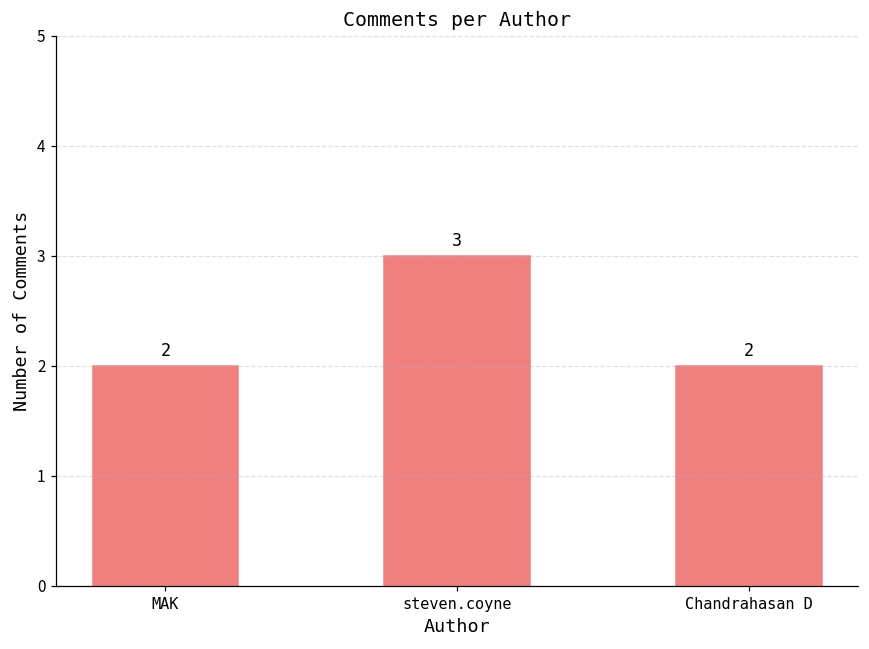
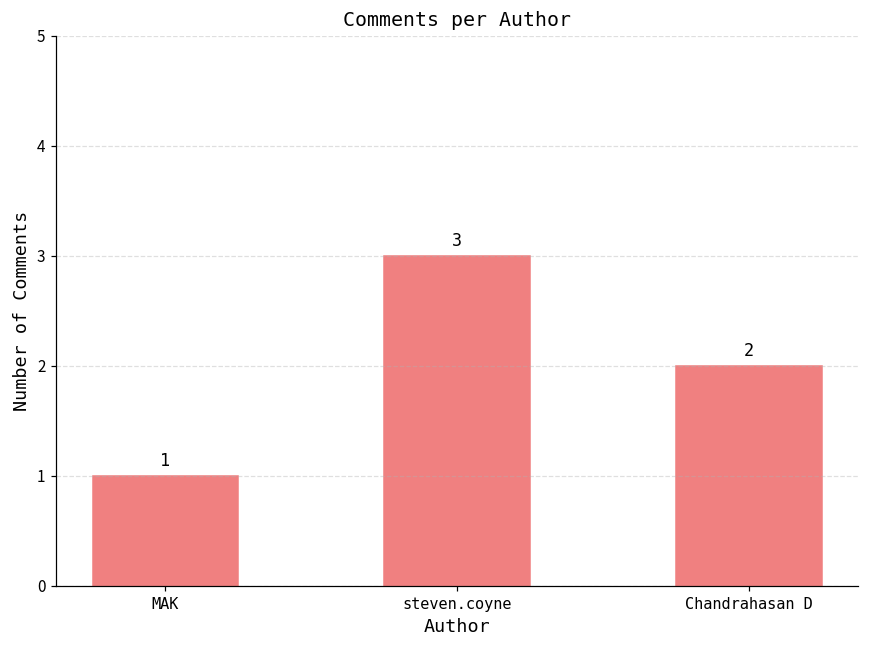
  {
-   "MAK": 2,
+   "MAK": 1,
    "steven.coyne": 3,
    "Chandrahasan D": 2
  }
